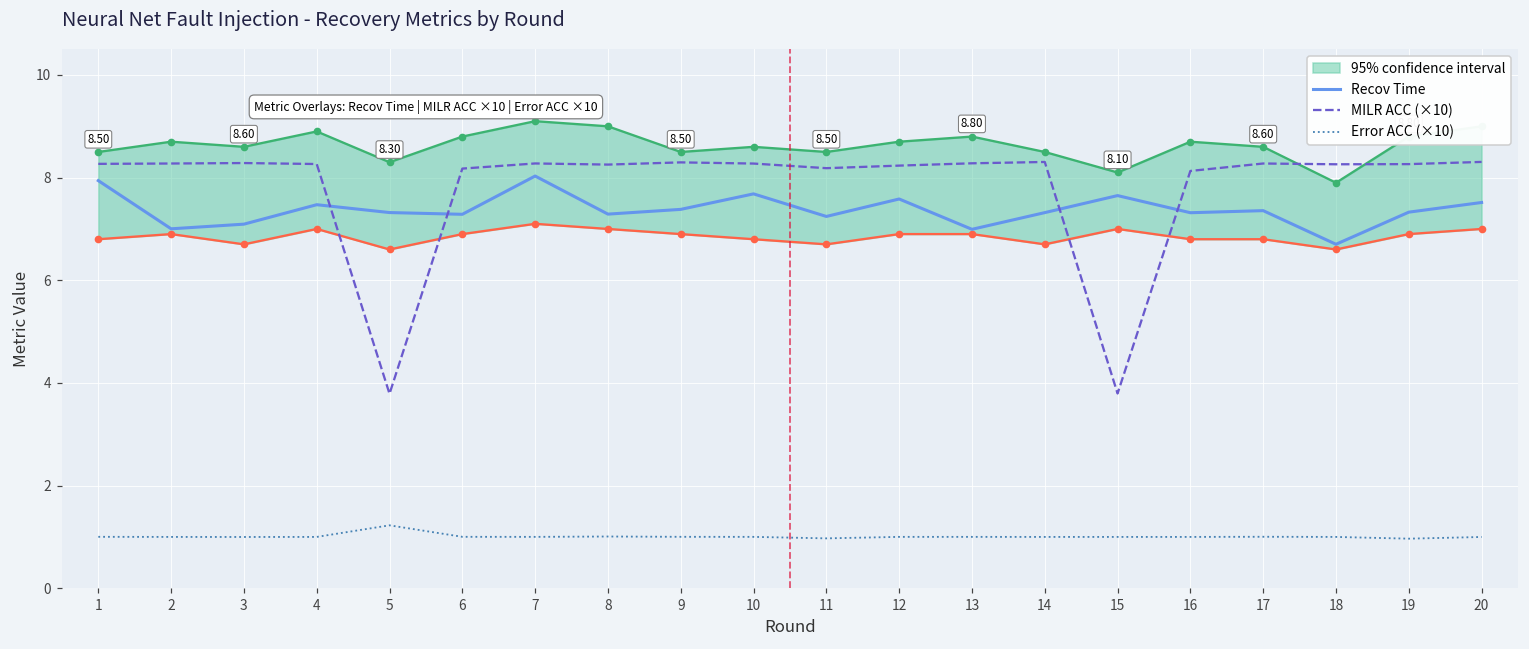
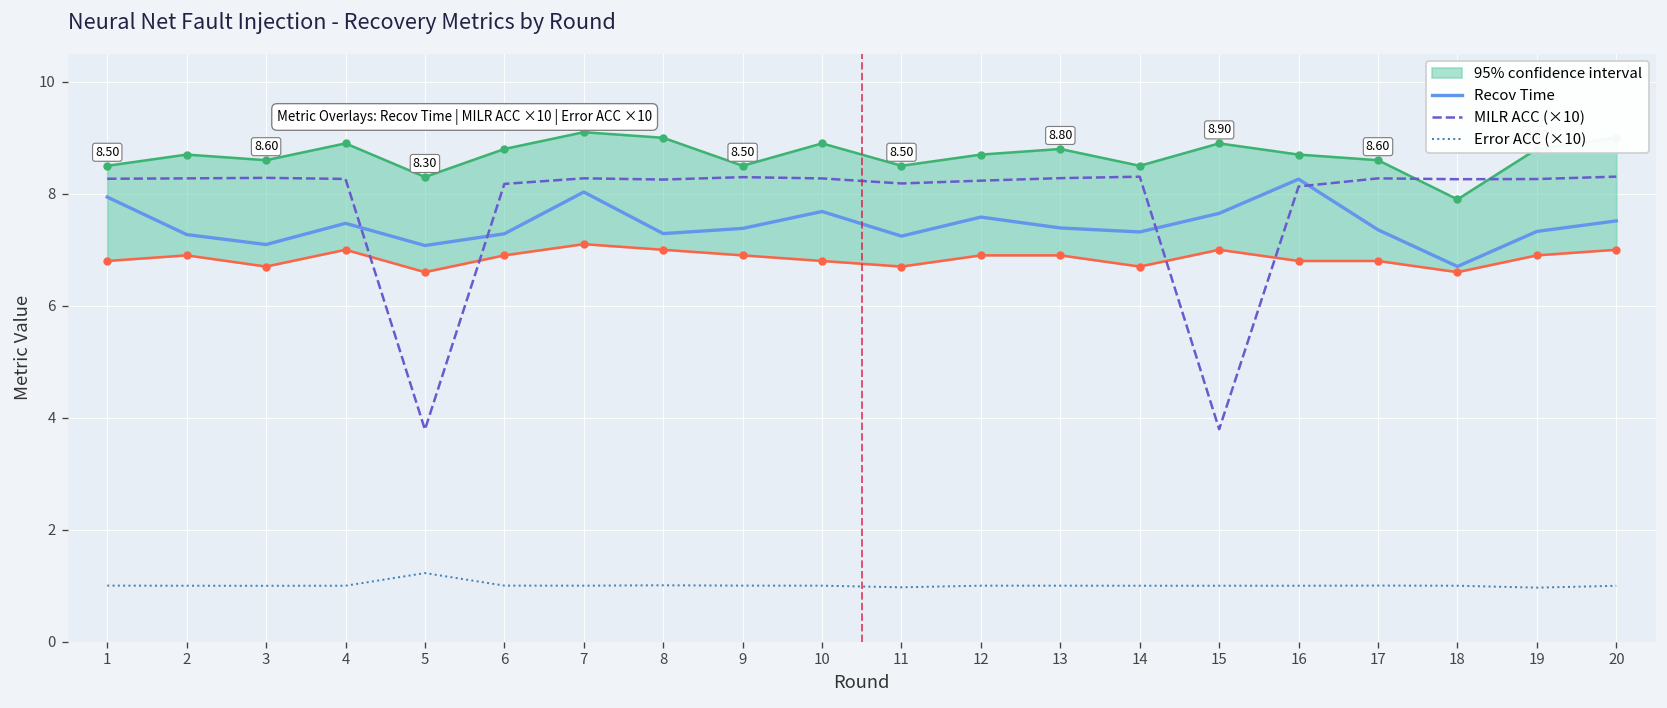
  {
    "95% confidence interval": {
-     "10": 8.6,
-     "15": 8.10
+     "10": 8.9,
+     "15": 8.90
    },
    "Recov Time": {
      "1": 7.9,
-     "2": 7.0,
+     "2": 7.3,
      "3": 7.1,
      "4": 7.5,
-     "5": 7.3,
+     "5": 7.1,
      "6": 7.3,
      "7": 8.0,
      "8": 7.3,
      "9": 7.4,
      "10": 7.7,
      "11": 7.2,
      "12": 7.6,
-     "13": 7.0,
+     "13": 7.4,
      "14": 7.3,
      "15": 7.6,
-     "16": 7.3,
+     "16": 8.3,
      "17": 7.4,
      "18": 6.7,
      "19": 7.3,
      "20": 7.5
    }
  }
